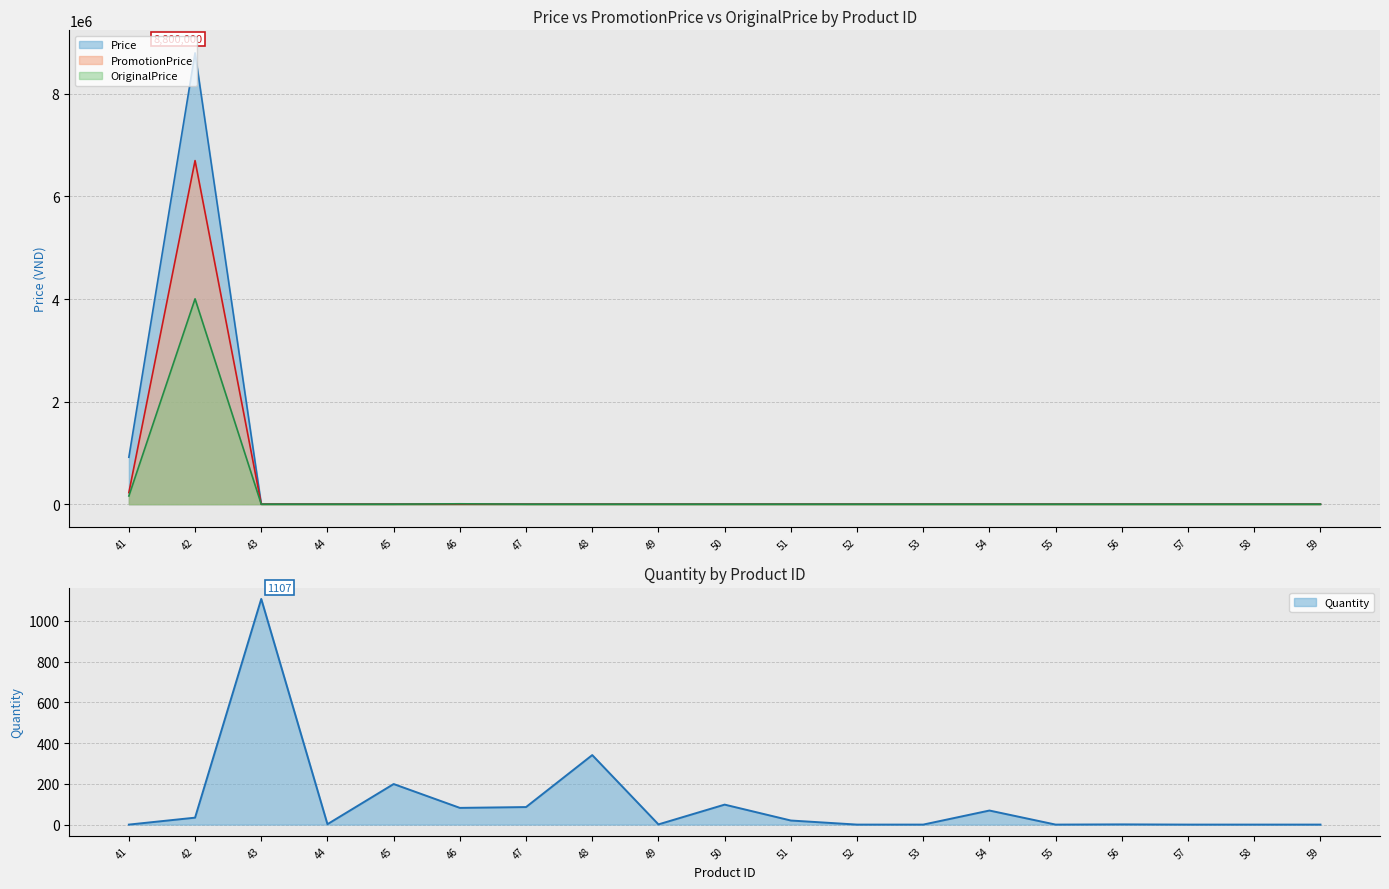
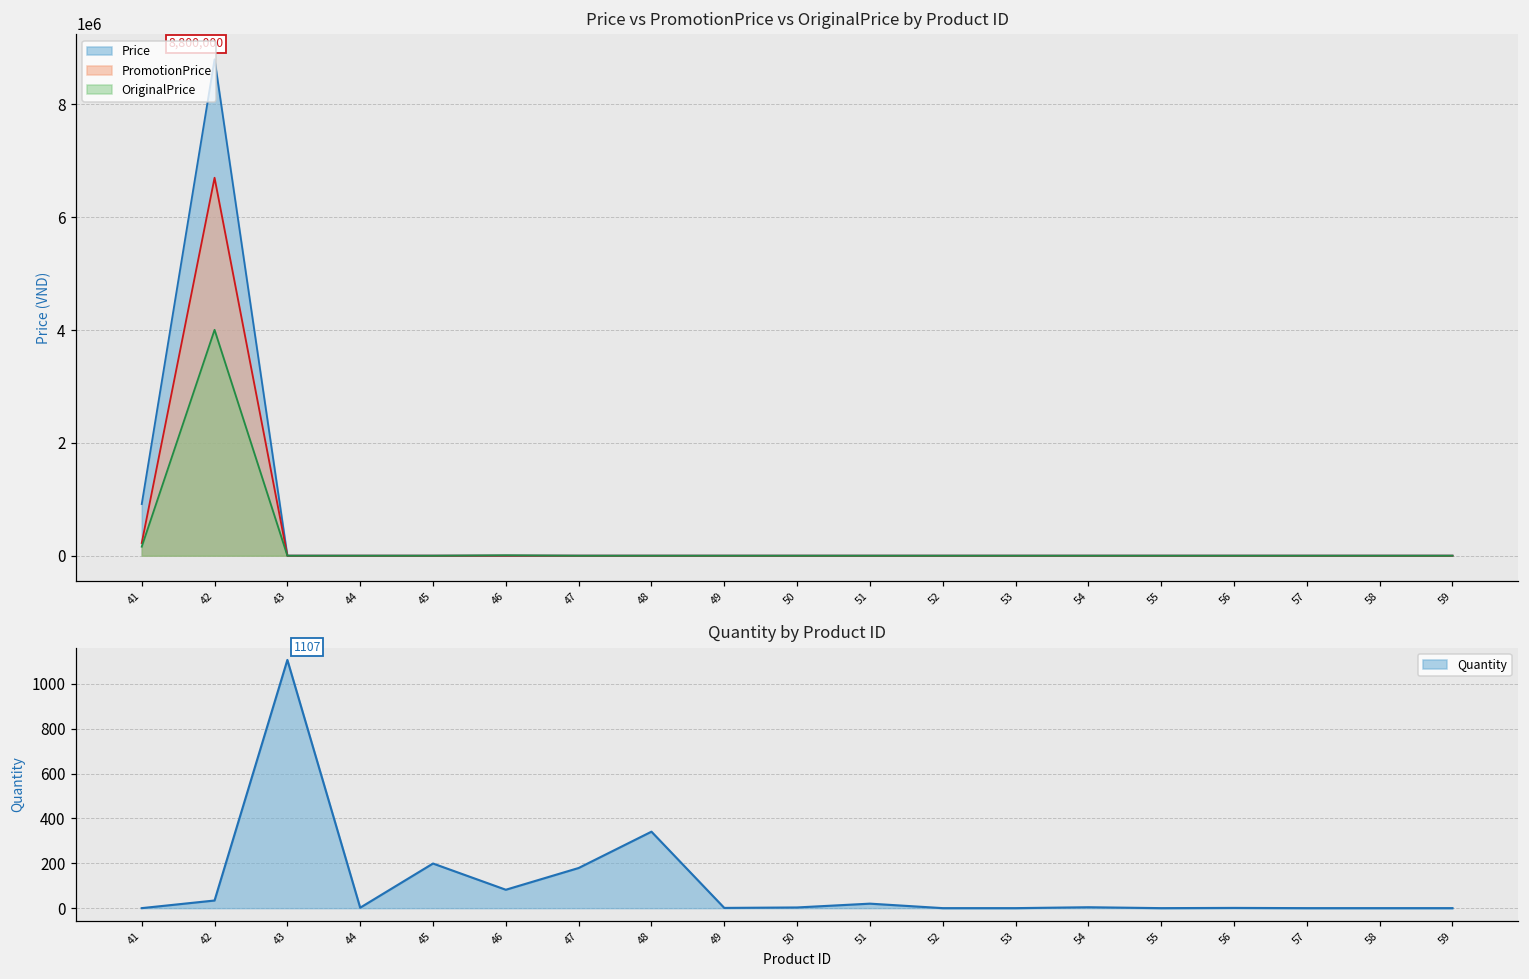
  {
    "Price vs PromotionPrice vs OriginalPrice by Product ID": {
      "Price": {
        "41": 900000
      },
      "PromotionPrice": {
        "41": 200000,
        "42": 6700000
      },
      "OriginalPrice": {
        "41": 200000,
        "42": 4000000
      }
    },
    "Quantity by Product ID": {
      "41": 0,
      "42": 30,
      "44": 0,
      "45": 200,
      "46": 80,
-     "47": 90,
+     "47": 180,
      "48": 340,
      "49": 0,
-     "50": 100,
+     "50": 0,
      "51": 20,
      "52": 0,
      "53": 0,
-     "54": 70,
+     "54": 0,
      "55": 0,
      "56": 0,
      "57": 0,
      "58": 0,
      "59": 0
    }
  }
